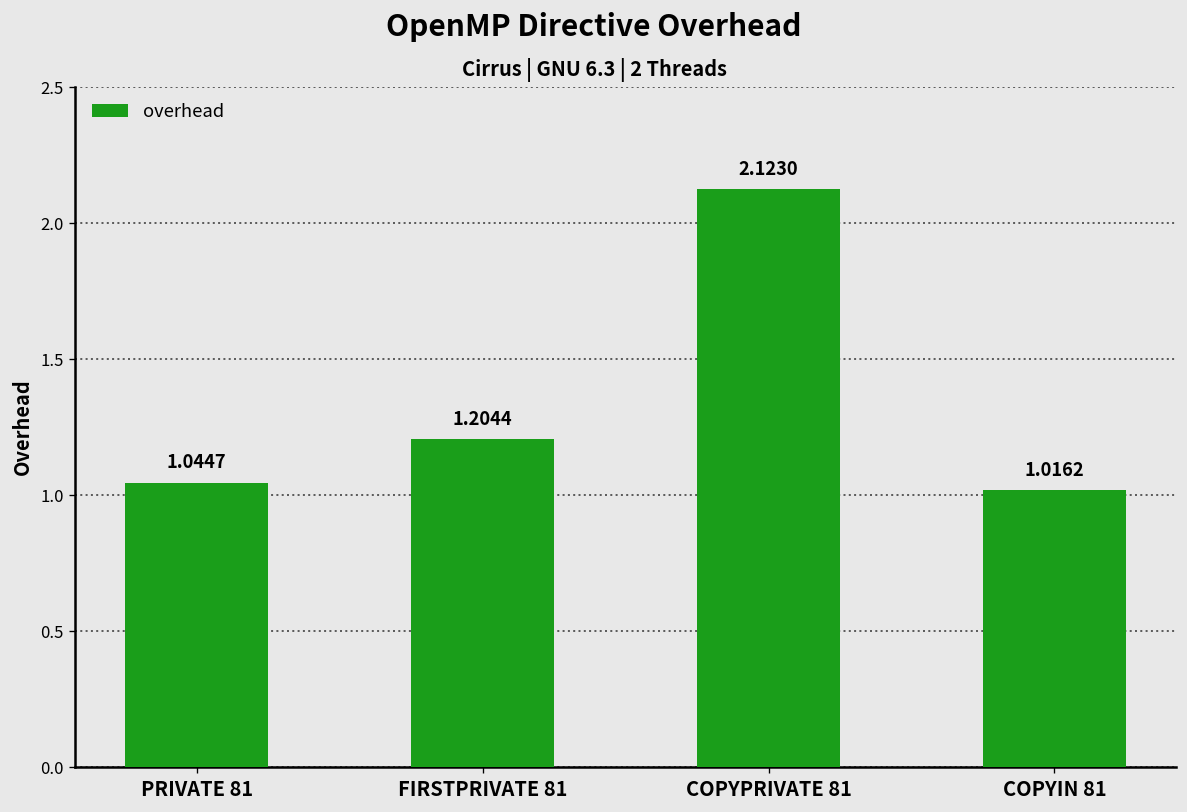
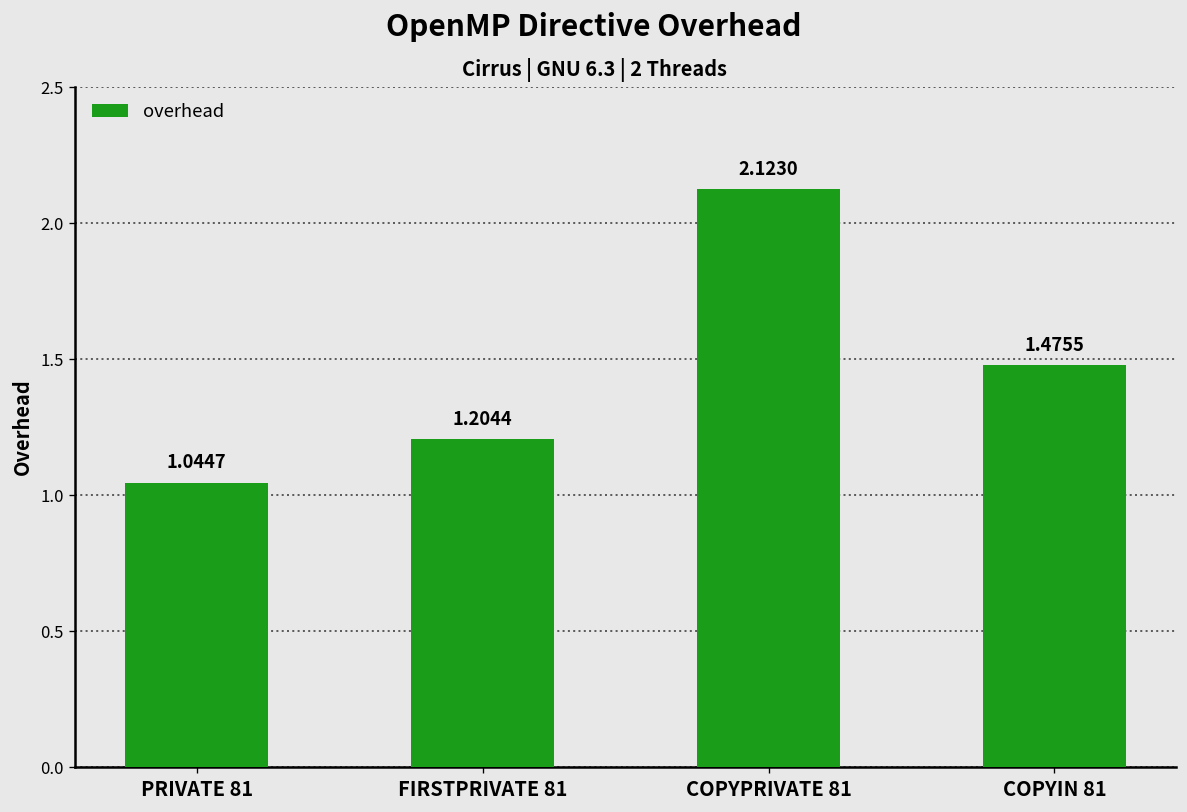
  {
    "PRIVATE 81": 1.0447,
    "FIRSTPRIVATE 81": 1.2044,
    "COPYPRIVATE 81": 2.1230,
-   "COPYIN 81": 1.0162
+   "COPYIN 81": 1.4755
  }
